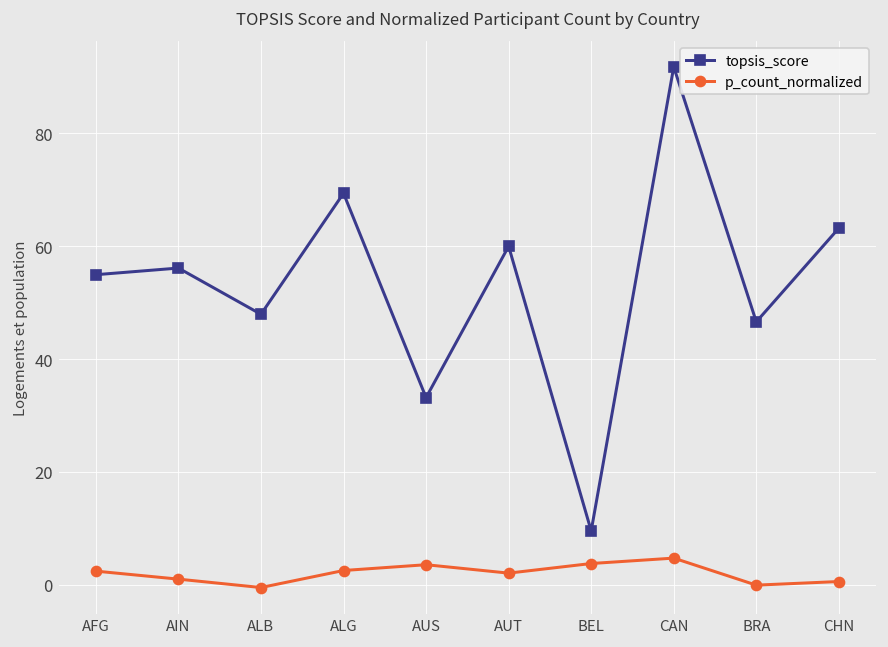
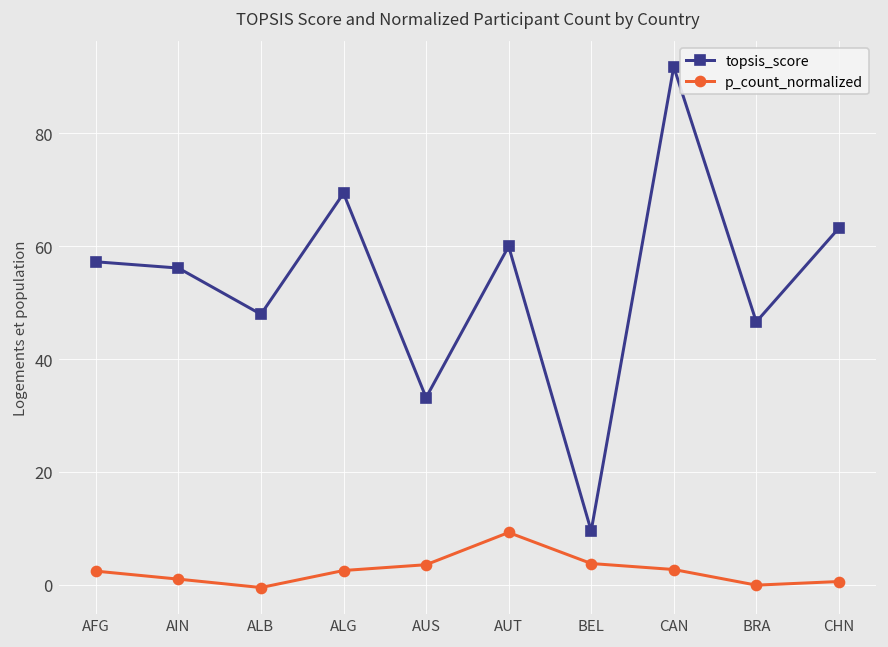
  {
    "topsis_score": {
-     "AFG": 55,
+     "AFG": 57,
      "AIN": 56,
      "ALB": 48,
      "ALG": 69,
      "AUS": 33,
      "AUT": 60,
      "BEL": 10,
      "CAN": 92,
      "BRA": 47,
      "CHN": 63
    },
    "p_count_normalized": {
      "AFG": 2,
      "AIN": 1,
      "ALB": 0,
      "ALG": 3,
      "AUS": 4,
-     "AUT": 2,
+     "AUT": 9,
      "BEL": 4,
-     "CAN": 5,
+     "CAN": 3,
      "BRA": 0,
      "CHN": 1
    }
  }
